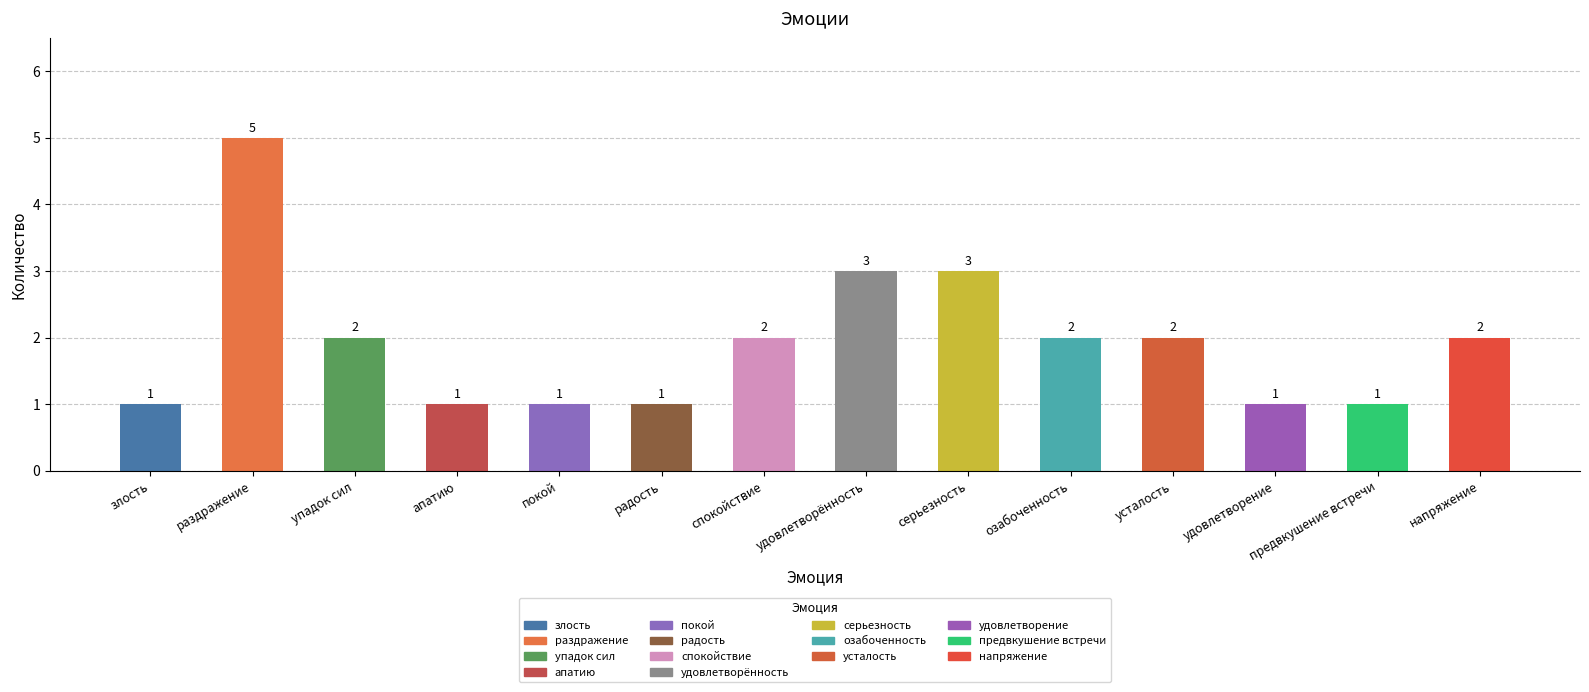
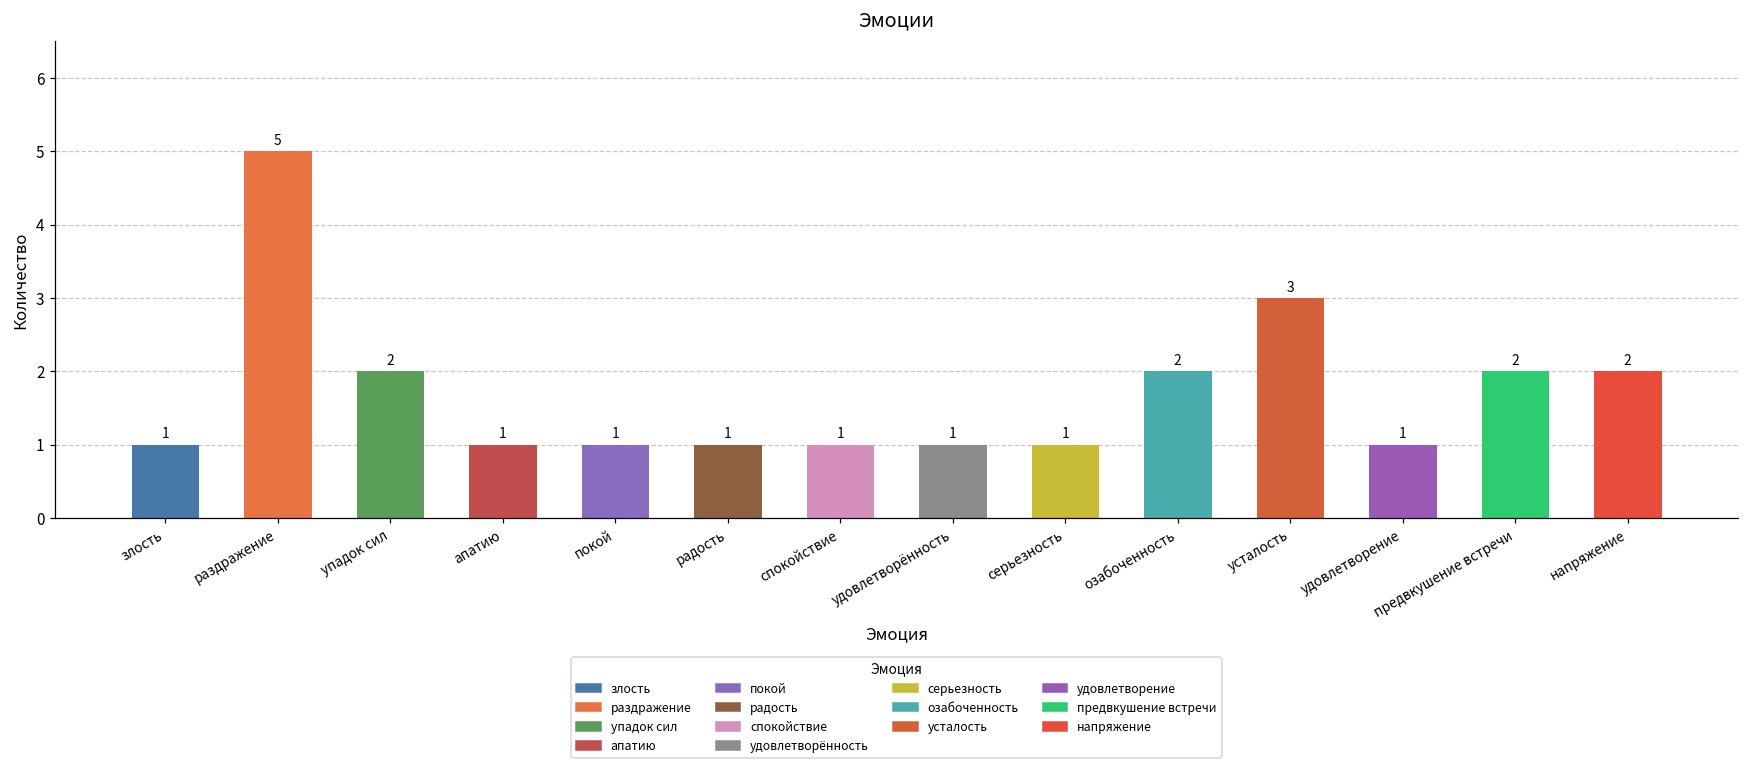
  {
    "злость": 1,
    "раздражение": 5,
    "упадок сил": 2,
    "апатию": 1,
    "покой": 1,
    "радость": 1,
-   "спокойствие": 2,
-   "удовлетворённость": 3,
-   "серьезность": 3,
+   "спокойствие": 1,
+   "удовлетворённость": 1,
+   "серьезность": 1,
    "озабоченность": 2,
-   "усталость": 2,
+   "усталость": 3,
    "удовлетворение": 1,
-   "предвкушение встречи": 1,
+   "предвкушение встречи": 2,
    "напряжение": 2
  }
